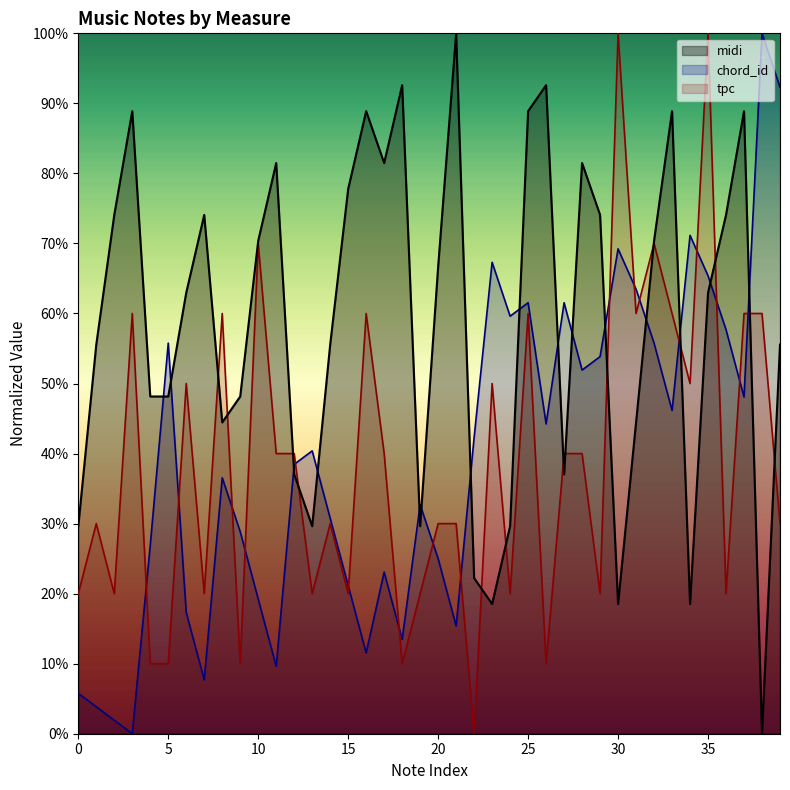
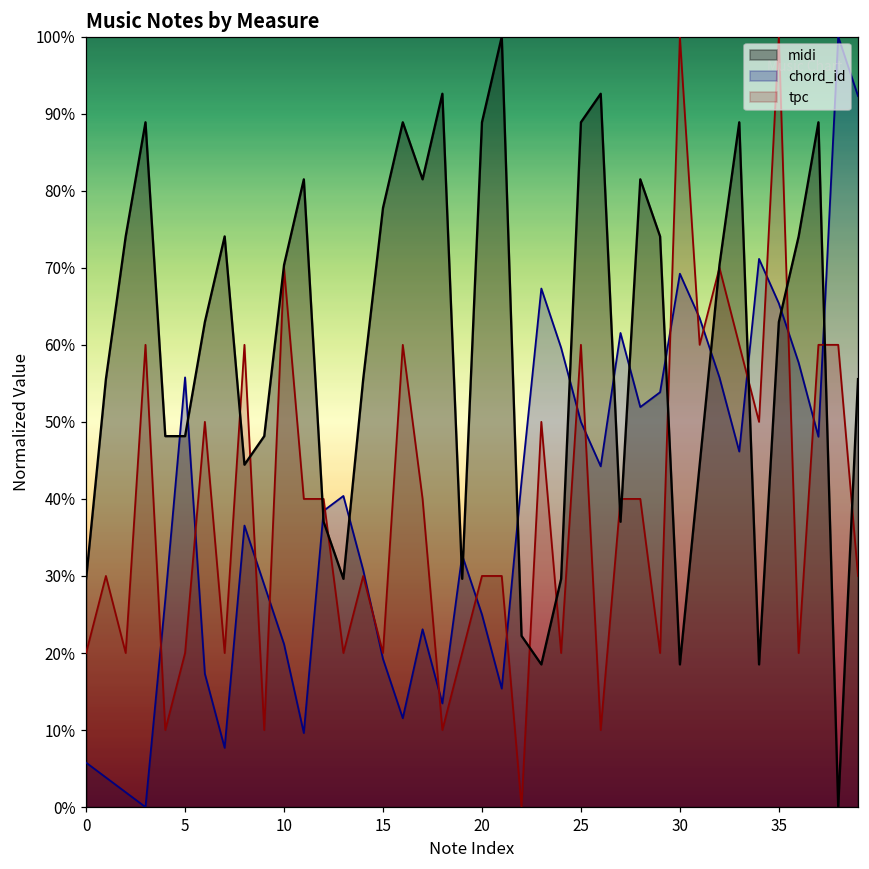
  {
    "midi": {
      "0": "30%",
      "5": "48%",
      "10": "70%",
      "15": "78%",
-     "20": "67%",
+     "20": "89%",
      "25": "89%",
      "30": "19%",
      "35": "63%"
    },
    "chord_id": {
      "0": "6%",
      "5": "56%",
-     "10": "19%",
-     "15": "21%",
+     "10": "21%",
+     "15": "19%",
      "20": "25%",
-     "25": "62%",
+     "25": "50%",
      "30": "69%",
      "35": "65%"
    },
    "tpc": {
      "0": "20%",
-     "5": "10%",
+     "5": "20%",
      "10": "70%",
      "15": "20%",
      "20": "30%",
      "25": "60%",
      "30": "100%",
      "35": "100%"
    }
  }
